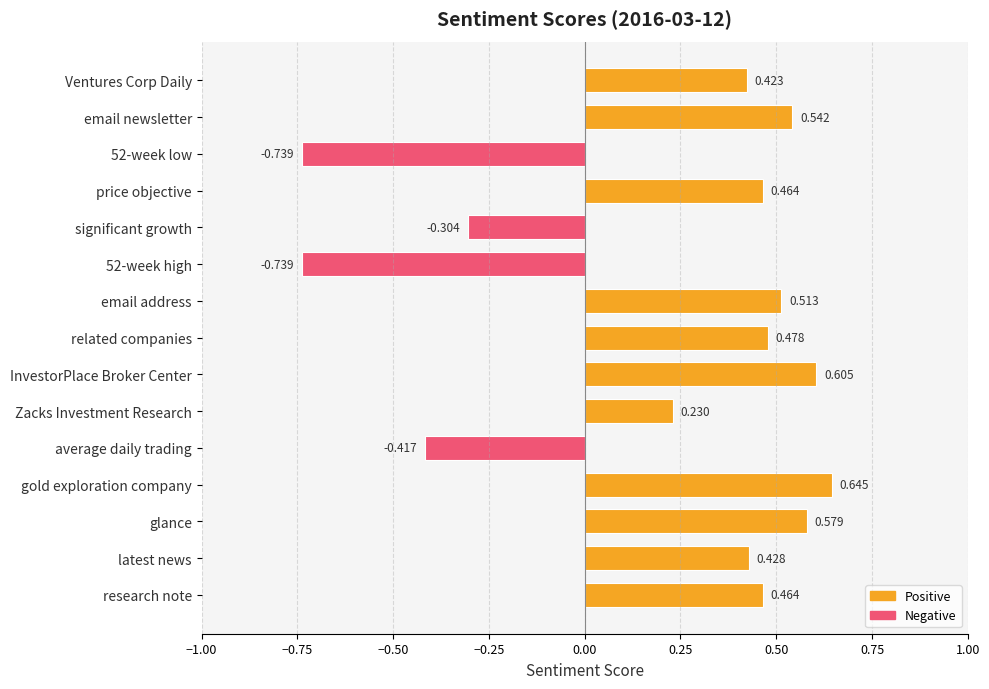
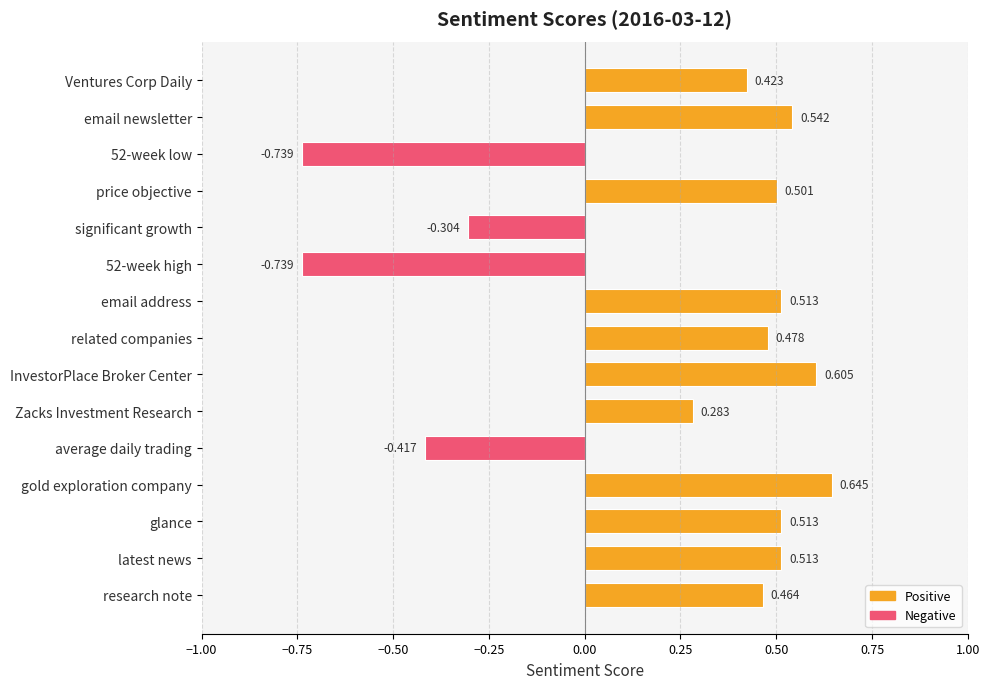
  {
    "Ventures Corp Daily": 0.423,
    "email newsletter": 0.542,
    "52-week low": -0.739,
-   "price objective": 0.464,
+   "price objective": 0.501,
    "significant growth": -0.304,
    "52-week high": -0.739,
    "email address": 0.513,
    "related companies": 0.478,
    "InvestorPlace Broker Center": 0.605,
-   "Zacks Investment Research": 0.230,
+   "Zacks Investment Research": 0.283,
    "average daily trading": -0.417,
    "gold exploration company": 0.645,
-   "glance": 0.579,
-   "latest news": 0.428,
+   "glance": 0.513,
+   "latest news": 0.513,
    "research note": 0.464
  }
